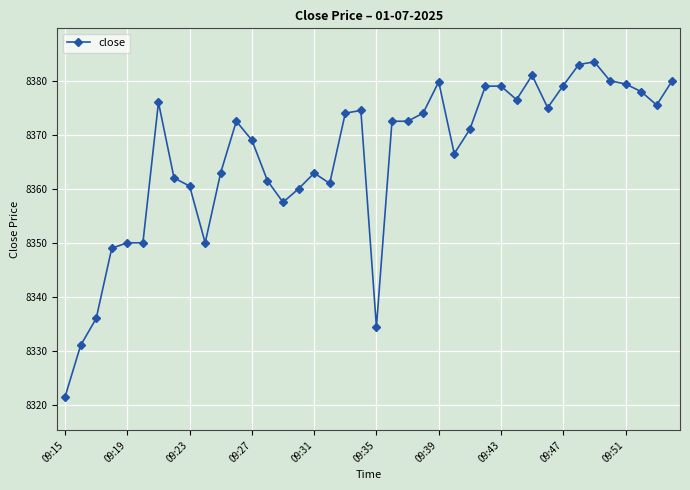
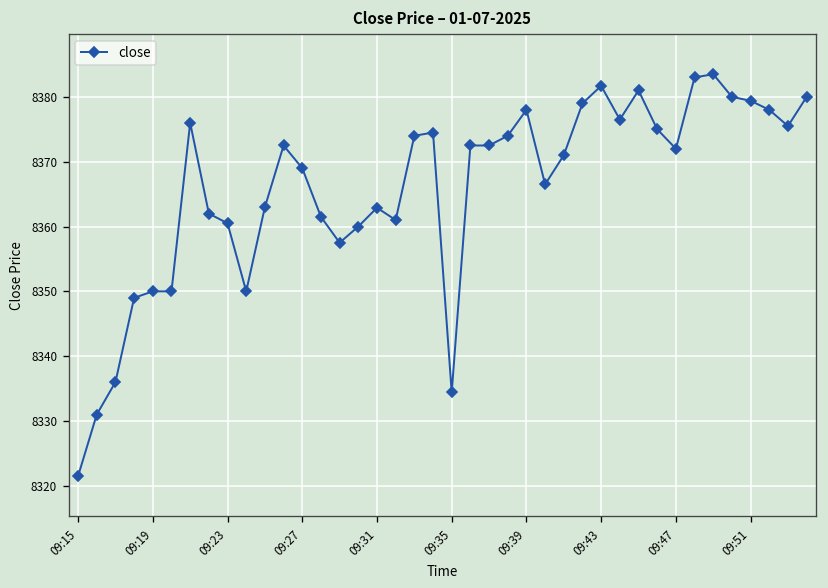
  {
    "09:15": 8322,
    "09:19": 8350,
    "09:23": 8361,
    "09:27": 8369,
    "09:31": 8363,
    "09:35": 8334,
-   "09:39": 8380,
-   "09:43": 8379,
-   "09:47": 8379,
+   "09:39": 8378,
+   "09:43": 8382,
+   "09:47": 8372,
    "09:51": 8379
  }
